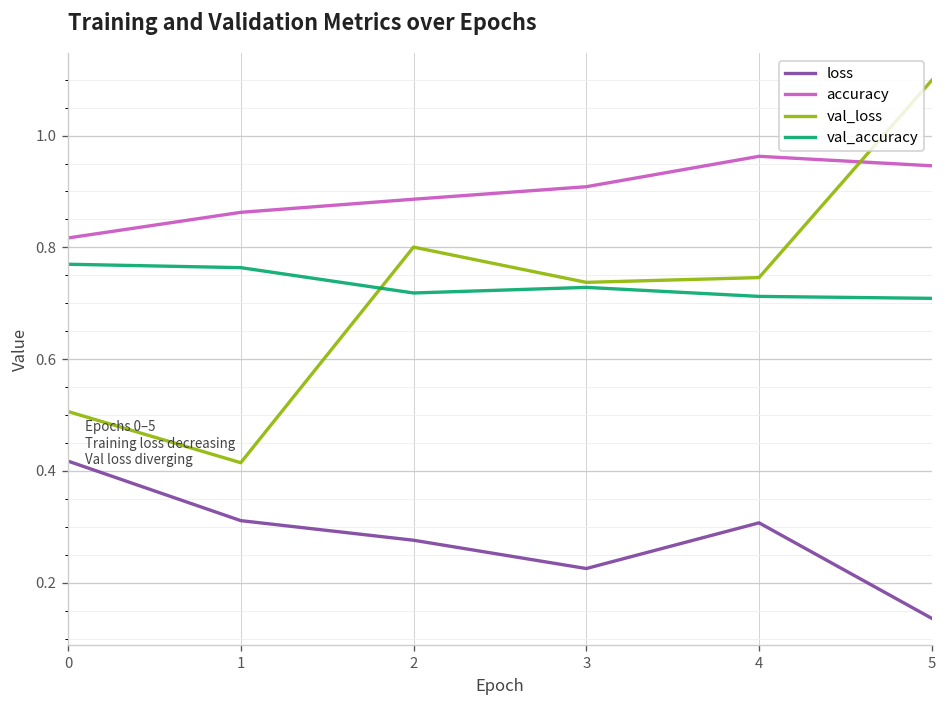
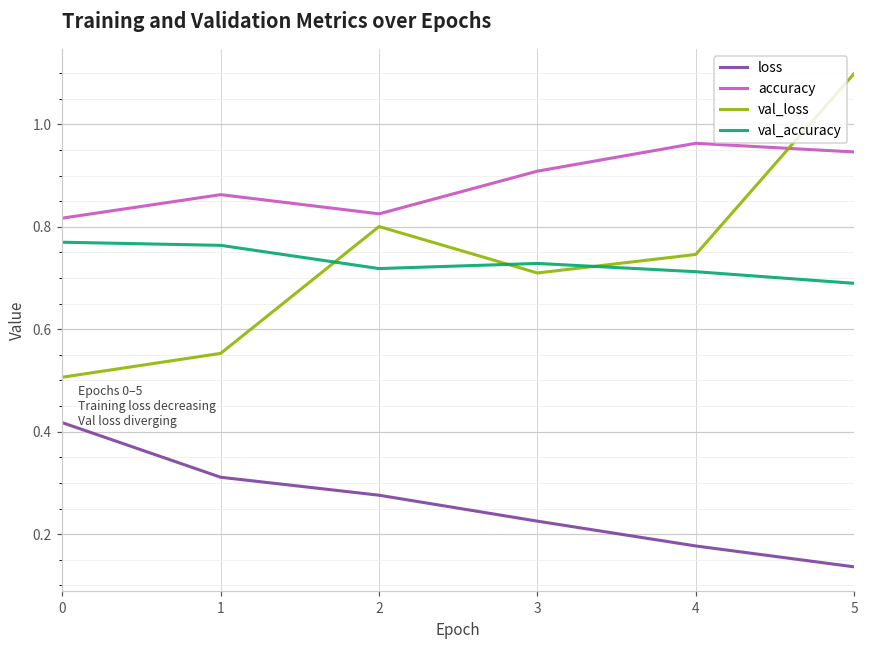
  {
    "loss": {
      "0": 0.42,
      "1": 0.31,
      "2": 0.28,
      "3": 0.23,
-     "4": 0.31,
+     "4": 0.18,
      "5": 0.14
    },
    "accuracy": {
      "0": 0.82,
      "1": 0.86,
-     "2": 0.89,
+     "2": 0.83,
      "3": 0.91,
      "4": 0.96,
      "5": 0.95
    },
    "val_loss": {
      "0": 0.51,
-     "1": 0.41,
+     "1": 0.55,
      "2": 0.80,
-     "3": 0.74,
+     "3": 0.71,
      "4": 0.75,
      "5": 1.10
    },
    "val_accuracy": {
      "0": 0.77,
      "1": 0.76,
      "2": 0.72,
      "3": 0.73,
      "4": 0.71,
-     "5": 0.71
+     "5": 0.69
    }
  }
